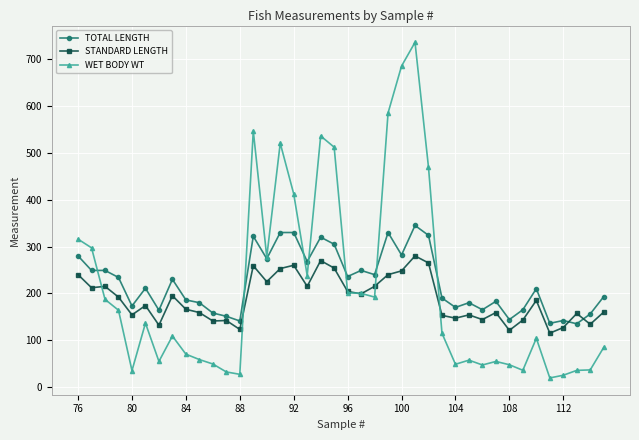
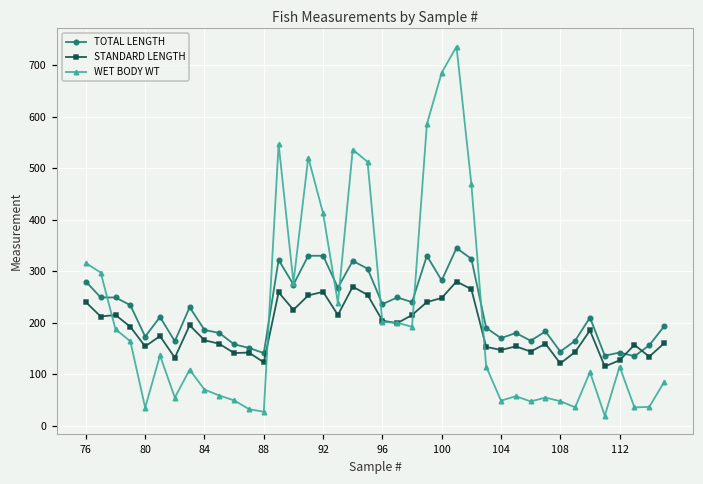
  {
    "WET BODY WT": {
      "76": 320,
      "80": 40,
      "84": 70,
      "88": 30,
      "92": 410,
      "100": 690,
      "104": 50,
      "108": 50,
-     "112": 30
+     "112": 110
    }
  }
